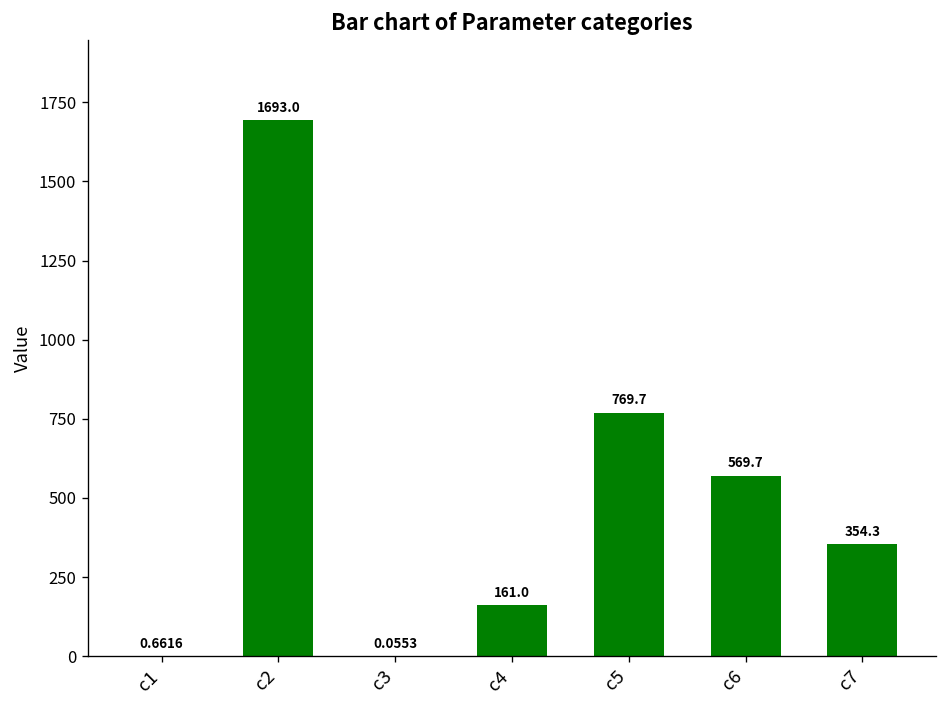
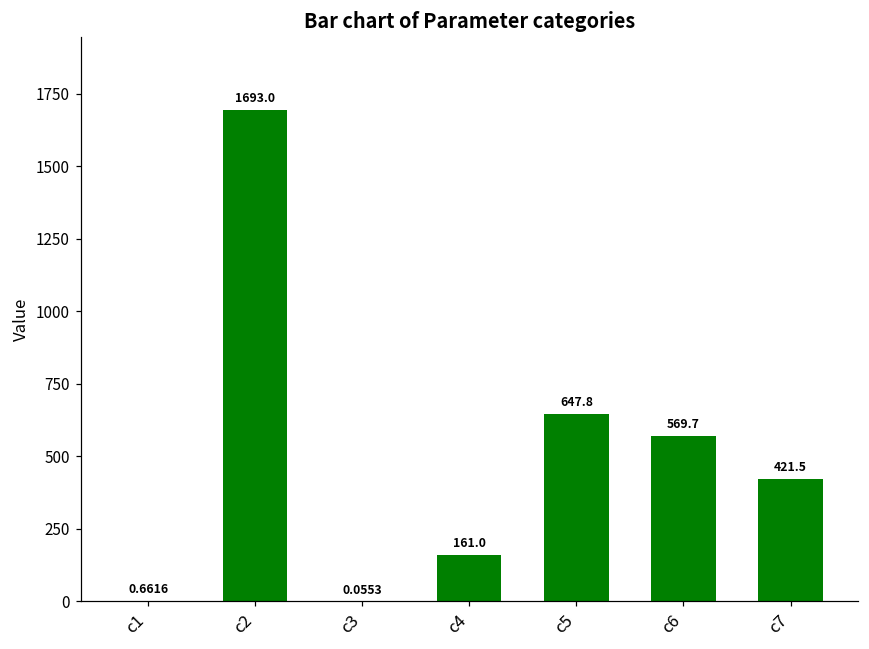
  {
    "c1": 0.6616,
    "c2": 1693.0,
    "c3": 0.0553,
    "c4": 161.0,
-   "c5": 769.7,
+   "c5": 647.8,
    "c6": 569.7,
-   "c7": 354.3
+   "c7": 421.5
  }
